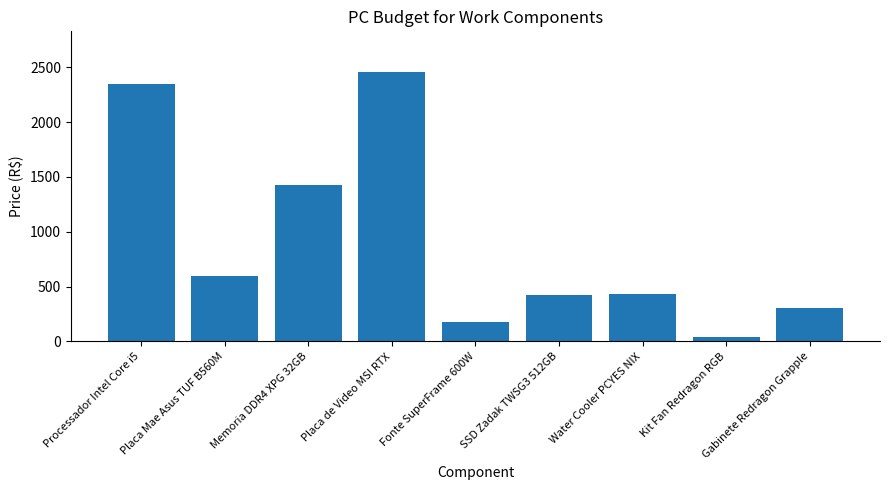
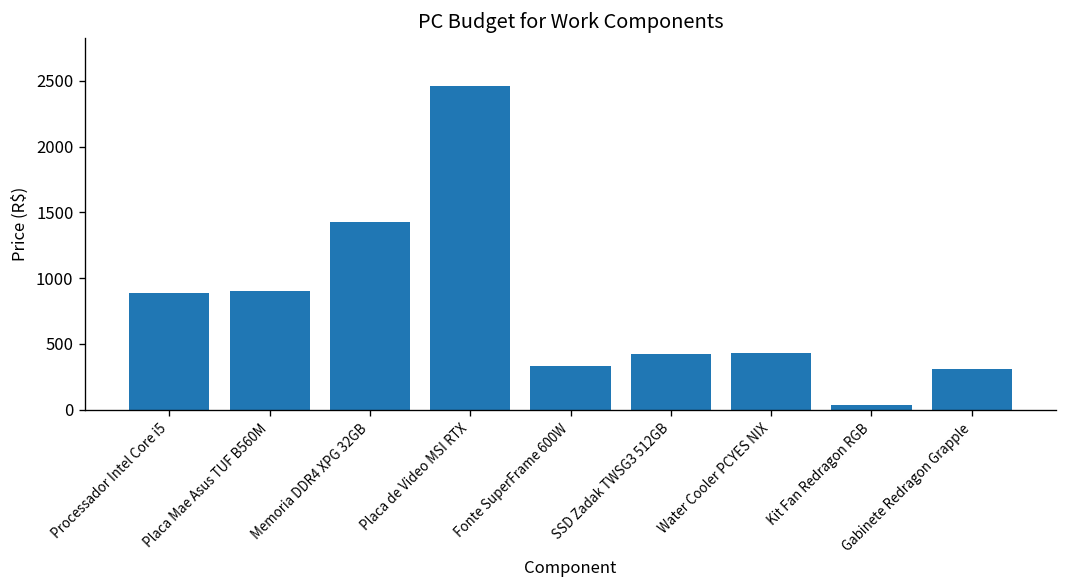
  {
-   "Processador Intel Core i5": 2350,
-   "Placa Mae Asus TUF B560M": 590,
+   "Processador Intel Core i5": 890,
+   "Placa Mae Asus TUF B560M": 900,
    "Memoria DDR4 XPG 32GB": 1430,
    "Placa de Video MSI RTX": 2460,
-   "Fonte SuperFrame 600W": 180,
+   "Fonte SuperFrame 600W": 330,
    "SSD Zadak TWSG3 512GB": 430,
    "Water Cooler PCYES NIX": 430,
    "Kit Fan Redragon RGB": 40,
    "Gabinete Redragon Grapple": 310
  }
